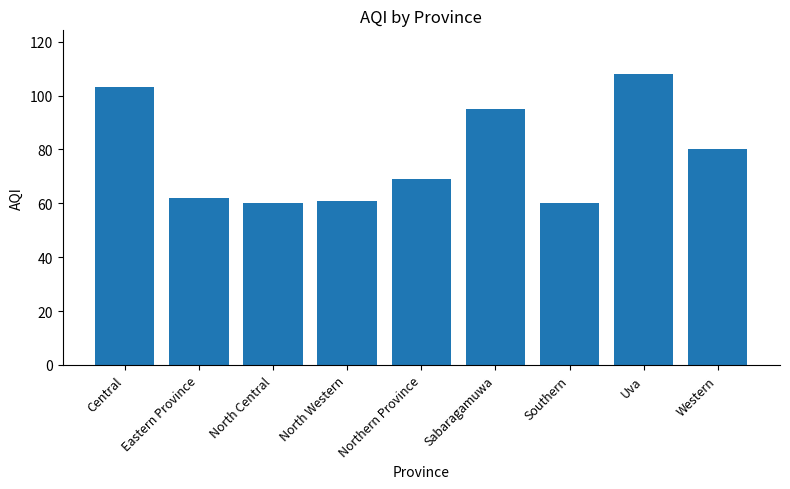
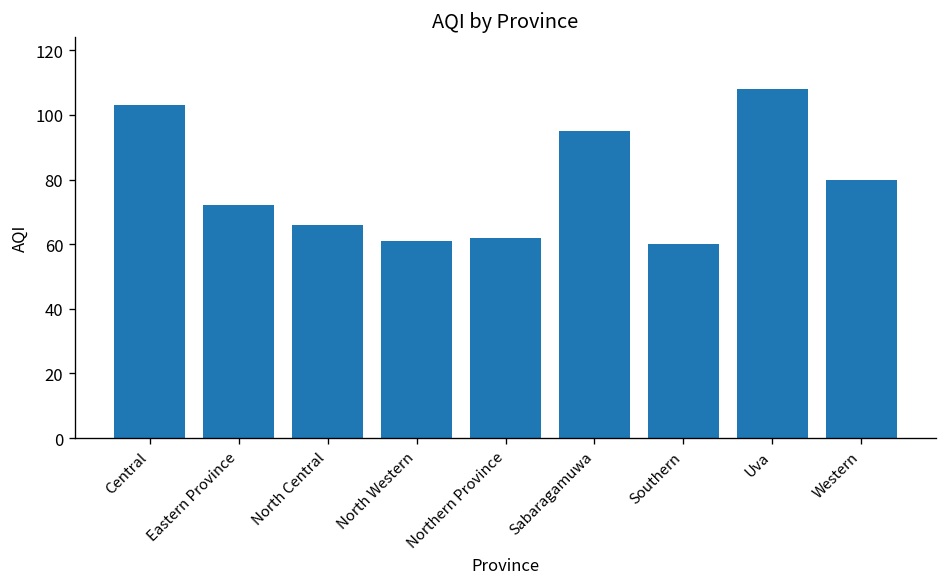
  {
    "Central": 103,
-   "Eastern Province": 62,
-   "North Central": 60,
+   "Eastern Province": 72,
+   "North Central": 66,
    "North Western": 61,
-   "Northern Province": 69,
+   "Northern Province": 62,
    "Sabaragamuwa": 95,
    "Southern": 60,
    "Uva": 108,
    "Western": 80
  }
